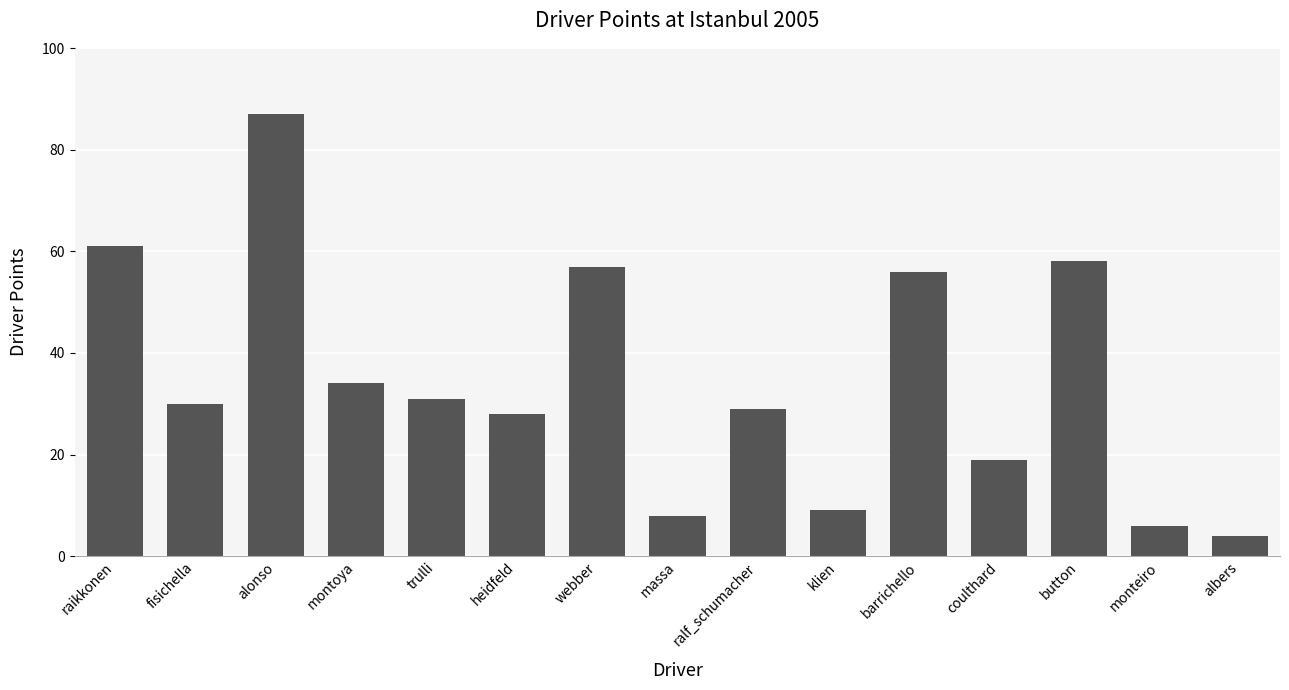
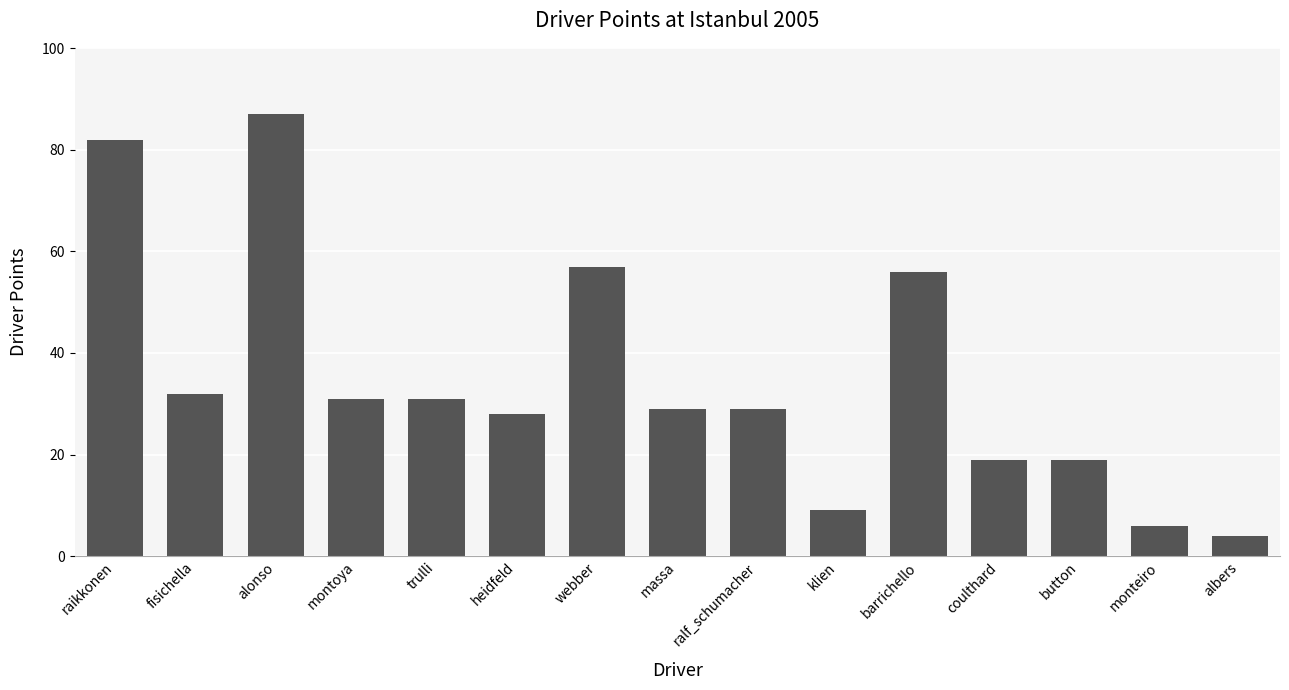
  {
-   "raikkonen": 61,
-   "fisichella": 30,
+   "raikkonen": 82,
+   "fisichella": 32,
    "alonso": 87,
-   "montoya": 34,
+   "montoya": 31,
    "trulli": 31,
    "heidfeld": 28,
    "webber": 57,
-   "massa": 8,
+   "massa": 29,
    "ralf_schumacher": 29,
    "klien": 9,
    "barrichello": 56,
    "coulthard": 19,
-   "button": 58,
+   "button": 19,
    "monteiro": 6,
    "albers": 4
  }
